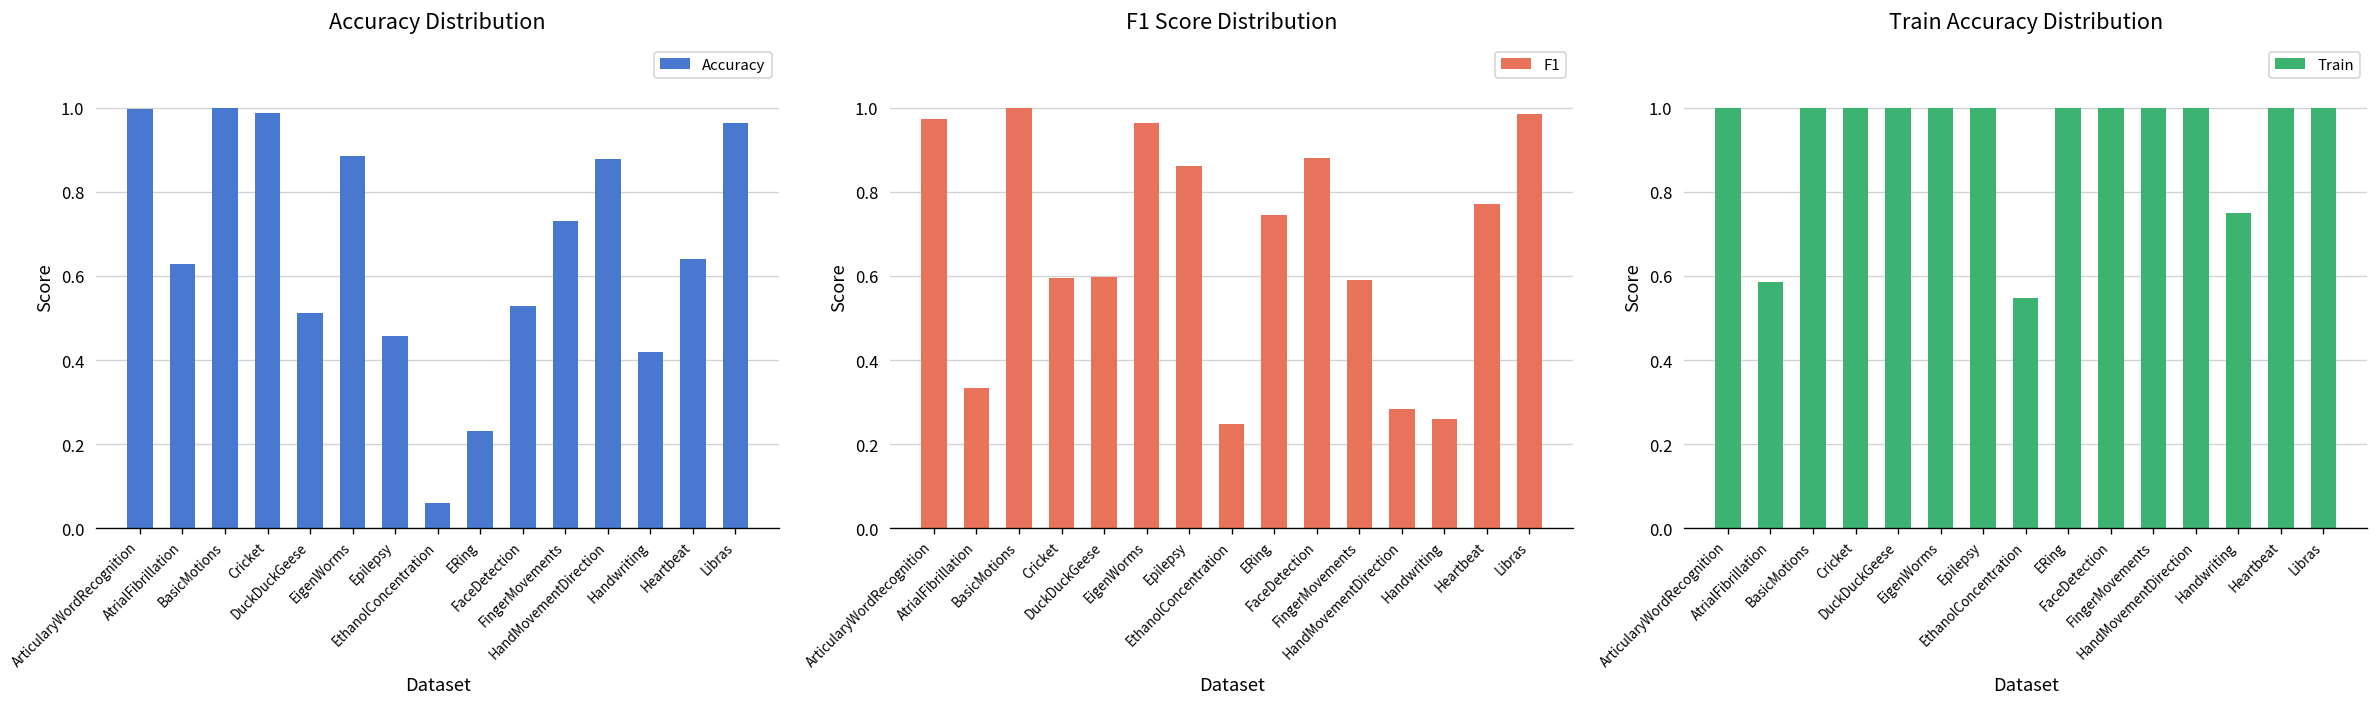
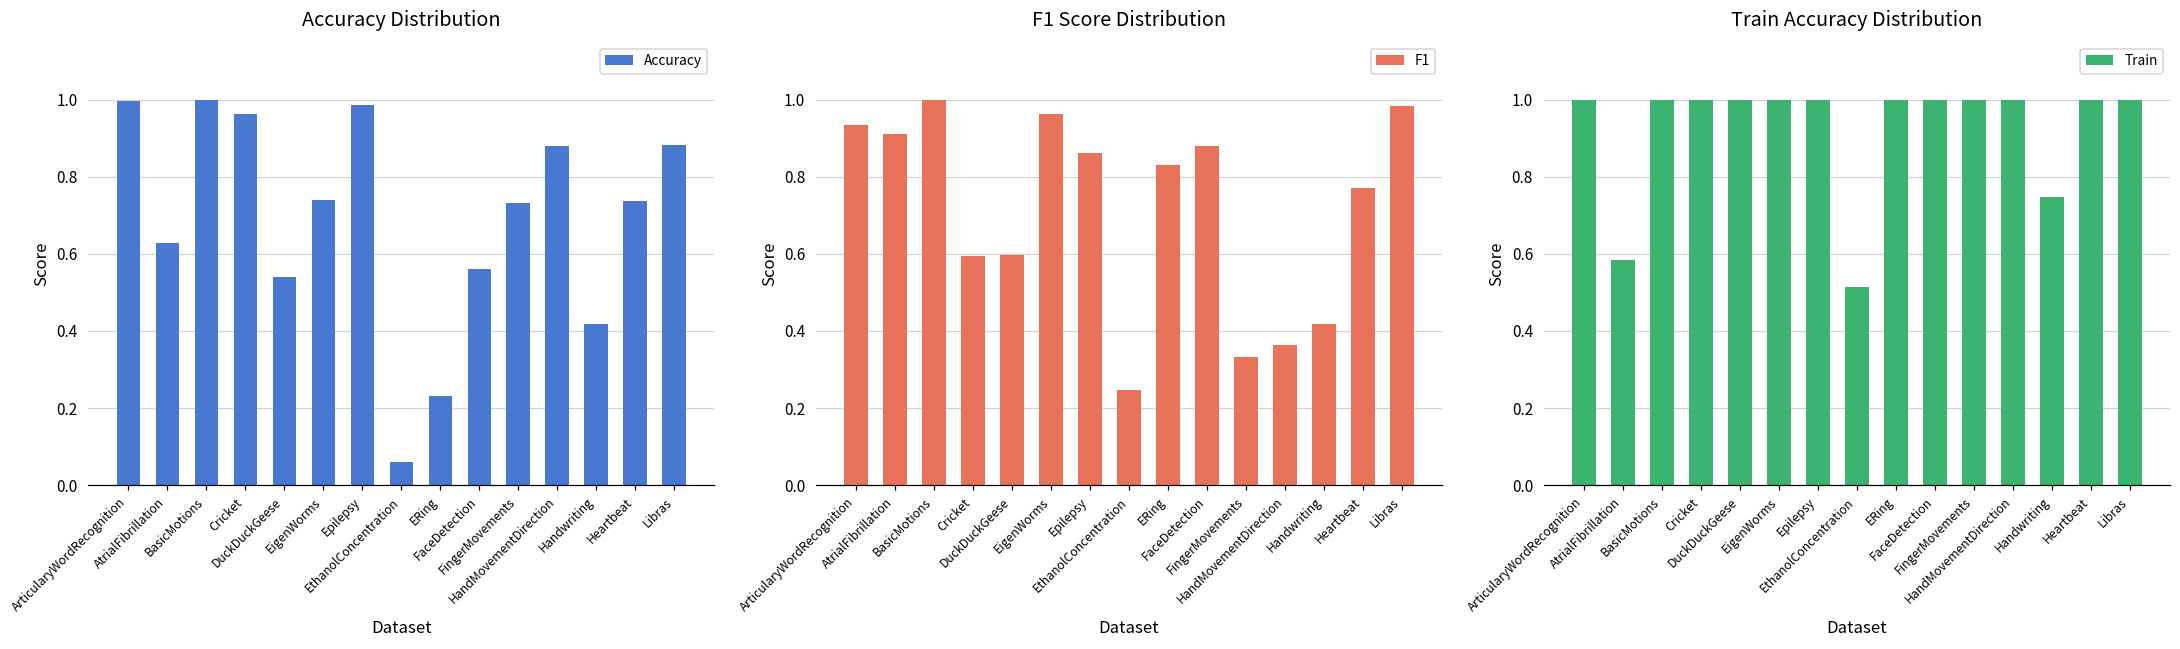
  {
    "Accuracy Distribution": {
      "ArticularyWordRecognition": 1.00,
      "AtrialFibrillation": 0.63,
      "BasicMotions": 1.00,
-     "Cricket": 0.99,
-     "DuckDuckGeese": 0.51,
-     "EigenWorms": 0.89,
-     "Epilepsy": 0.46,
+     "Cricket": 0.96,
+     "DuckDuckGeese": 0.54,
+     "EigenWorms": 0.74,
+     "Epilepsy": 0.99,
      "EthanolConcentration": 0.06,
      "ERing": 0.23,
-     "FaceDetection": 0.53,
+     "FaceDetection": 0.56,
      "FingerMovements": 0.73,
      "HandMovementDirection": 0.88,
      "Handwriting": 0.42,
-     "Heartbeat": 0.64,
-     "Libras": 0.96
+     "Heartbeat": 0.74,
+     "Libras": 0.88
    },
    "F1 Score Distribution": {
-     "ArticularyWordRecognition": 0.97,
-     "AtrialFibrillation": 0.33,
+     "ArticularyWordRecognition": 0.93,
+     "AtrialFibrillation": 0.91,
      "BasicMotions": 1.00,
      "Cricket": 0.59,
      "DuckDuckGeese": 0.60,
      "EigenWorms": 0.96,
      "Epilepsy": 0.86,
      "EthanolConcentration": 0.25,
-     "ERing": 0.75,
+     "ERing": 0.83,
      "FaceDetection": 0.88,
-     "FingerMovements": 0.59,
-     "HandMovementDirection": 0.28,
-     "Handwriting": 0.26,
+     "FingerMovements": 0.33,
+     "HandMovementDirection": 0.36,
+     "Handwriting": 0.42,
      "Heartbeat": 0.77,
      "Libras": 0.98
    },
    "Train Accuracy Distribution": {
      "ArticularyWordRecognition": 1.00,
      "AtrialFibrillation": 0.58,
      "BasicMotions": 1.00,
      "Cricket": 1.00,
      "DuckDuckGeese": 1.00,
      "EigenWorms": 1.00,
      "Epilepsy": 1.00,
-     "EthanolConcentration": 0.55,
+     "EthanolConcentration": 0.51,
      "ERing": 1.00,
      "FaceDetection": 1.00,
      "FingerMovements": 1.00,
      "HandMovementDirection": 1.00,
      "Handwriting": 0.75,
      "Heartbeat": 1.00,
      "Libras": 1.00
    }
  }
